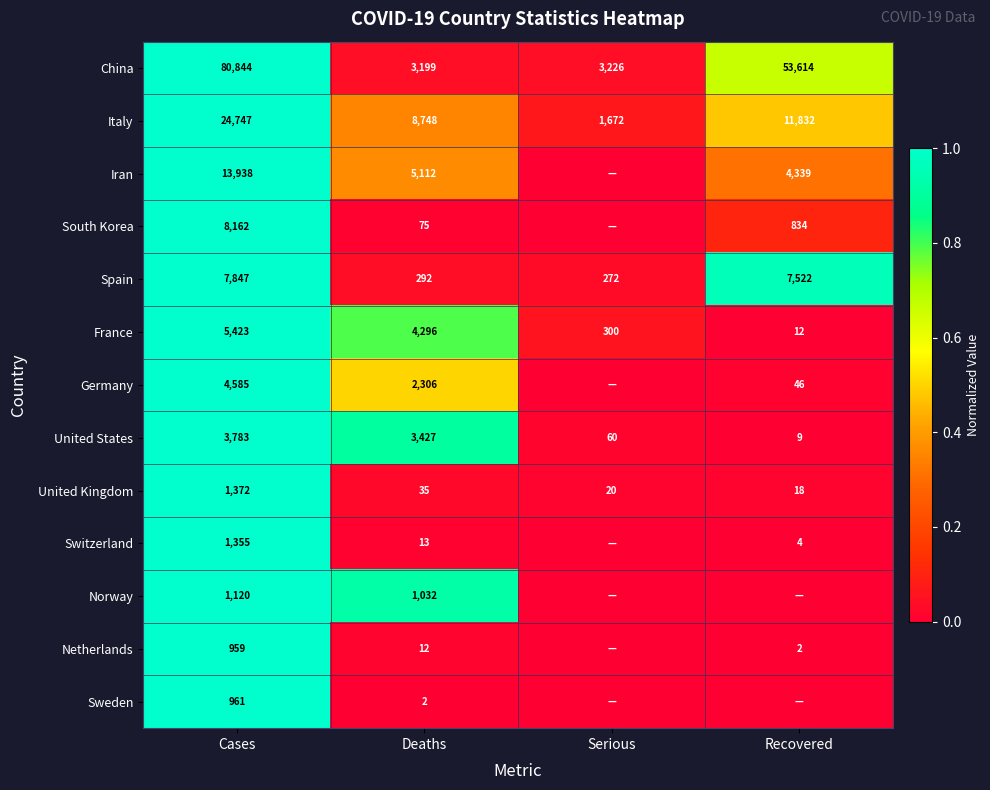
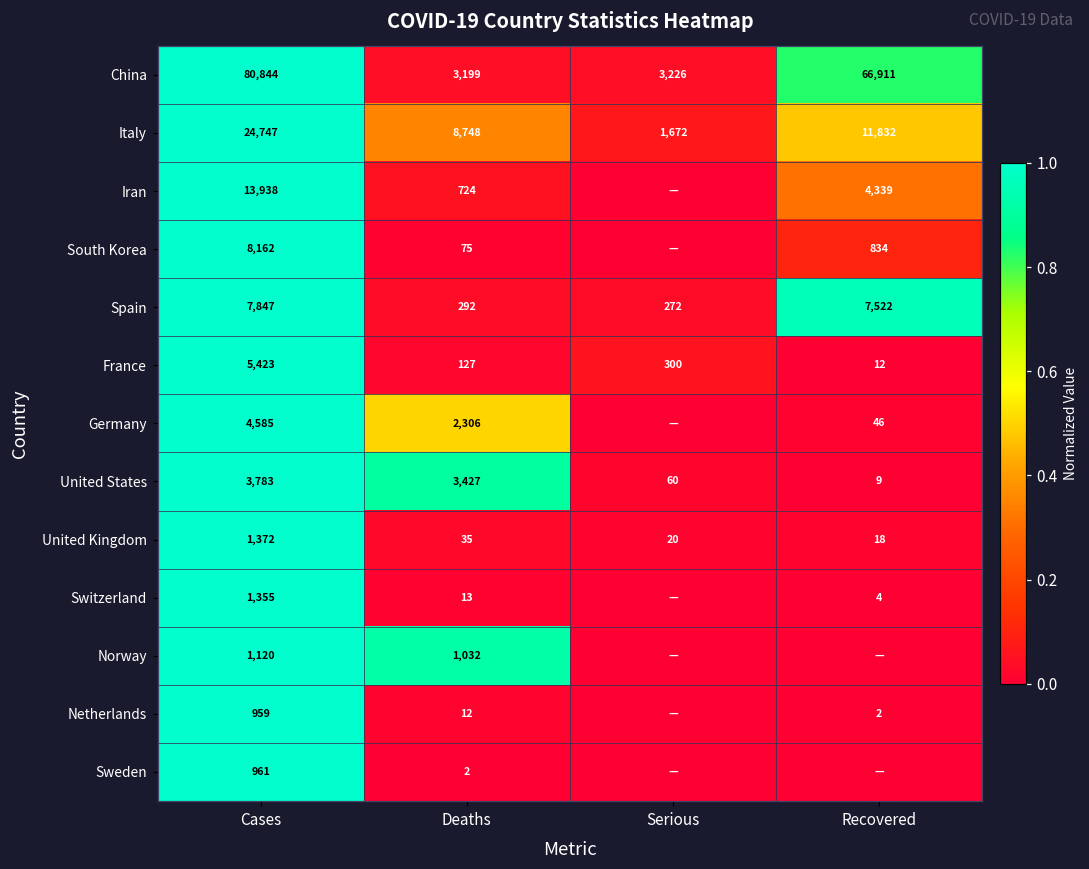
  {
    "China": {
      "Cases": "80,844",
      "Deaths": "3,199",
      "Serious": "3,226",
-     "Recovered": "53,614"
+     "Recovered": "66,911"
    },
    "Italy": {
      "Cases": "24,747",
      "Deaths": "8,748",
      "Serious": "1,672",
      "Recovered": "11,832"
    },
    "Iran": {
      "Cases": "13,938",
-     "Deaths": "5,112",
+     "Deaths": "724",
      "Recovered": "4,339"
    },
    "South Korea": {
      "Cases": "8,162",
      "Deaths": "75",
      "Recovered": "834"
    },
    "Spain": {
      "Cases": "7,847",
      "Deaths": "292",
      "Serious": "272",
      "Recovered": "7,522"
    },
    "France": {
      "Cases": "5,423",
-     "Deaths": "4,296",
+     "Deaths": "127",
      "Serious": "300",
      "Recovered": "12"
    },
    "Germany": {
      "Cases": "4,585",
      "Deaths": "2,306",
      "Recovered": "46"
    },
    "United States": {
      "Cases": "3,783",
      "Deaths": "3,427",
      "Serious": "60",
      "Recovered": "9"
    },
    "United Kingdom": {
      "Cases": "1,372",
      "Deaths": "35",
      "Serious": "20",
      "Recovered": "18"
    },
    "Switzerland": {
      "Cases": "1,355",
      "Deaths": "13",
      "Recovered": "4"
    },
    "Norway": {
      "Cases": "1,120",
      "Deaths": "1,032"
    },
    "Netherlands": {
      "Cases": "959",
      "Deaths": "12",
      "Recovered": "2"
    },
    "Sweden": {
      "Cases": "961",
      "Deaths": "2"
    }
  }
